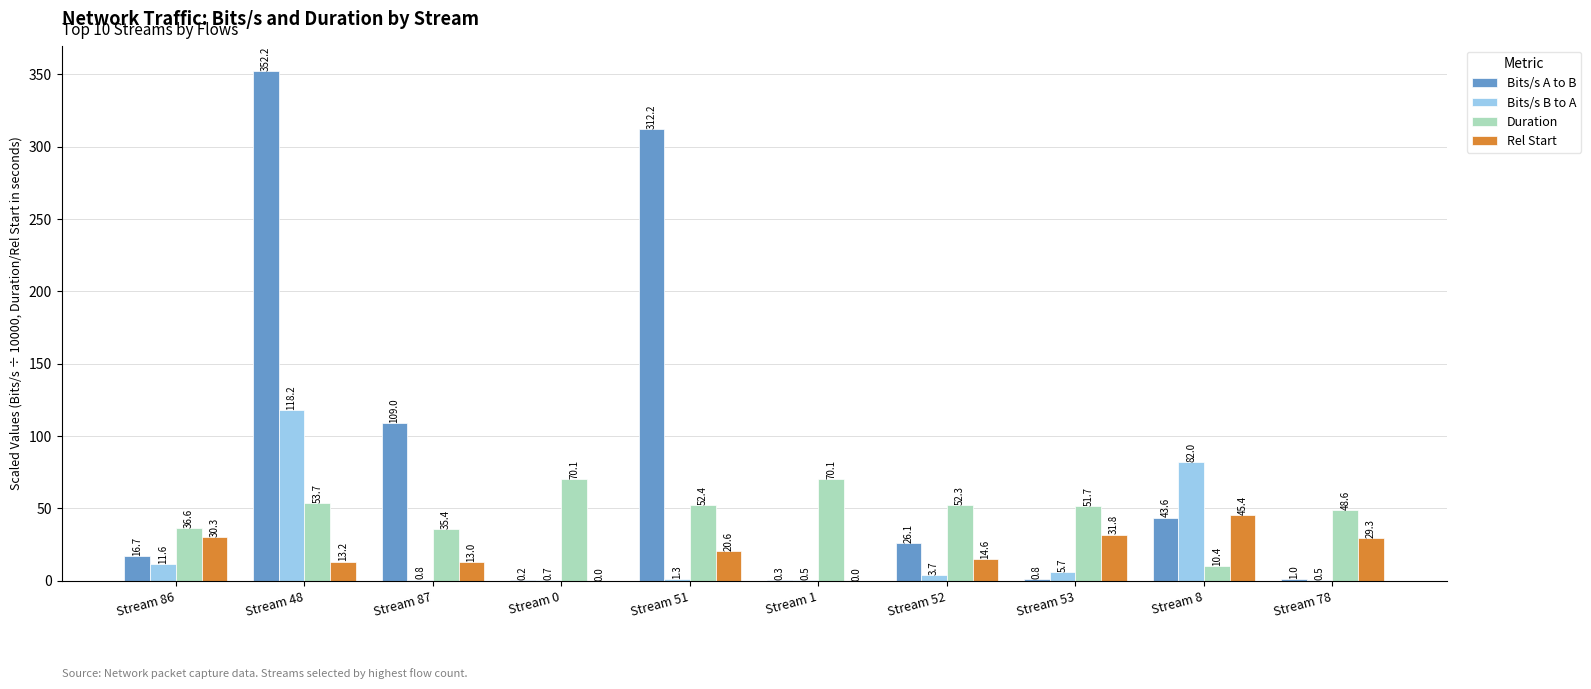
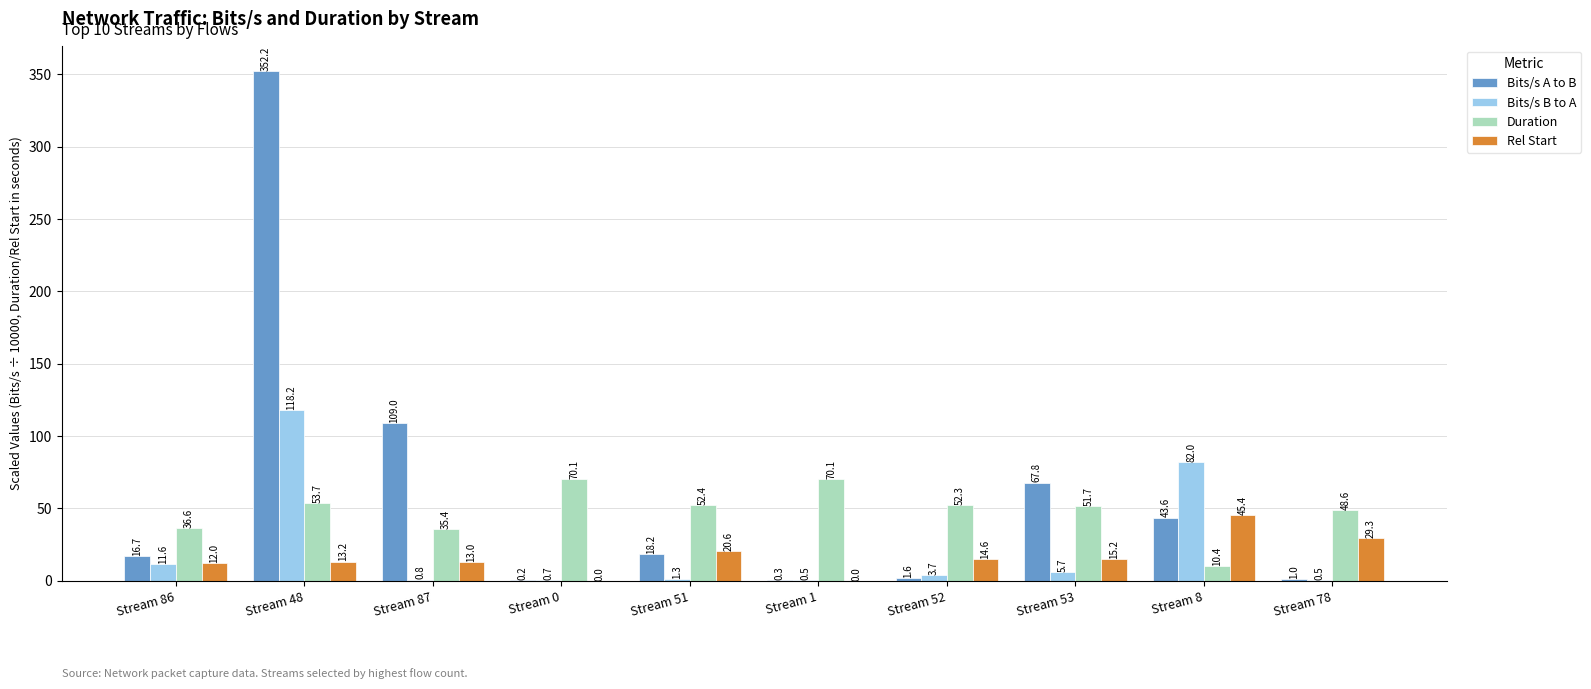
  {
    "Bits/s A to B": {
      "Stream 86": 16.7,
      "Stream 48": 352.2,
      "Stream 87": 109.0,
      "Stream 0": 0.2,
-     "Stream 51": 312.2,
+     "Stream 51": 18.2,
      "Stream 1": 0.3,
-     "Stream 52": 26.1,
-     "Stream 53": 0.8,
+     "Stream 52": 1.6,
+     "Stream 53": 67.8,
      "Stream 8": 43.6,
      "Stream 78": 1.0
    },
    "Rel Start": {
-     "Stream 86": 30.3,
+     "Stream 86": 12.0,
      "Stream 48": 13.2,
      "Stream 87": 13.0,
      "Stream 0": 0.0,
      "Stream 51": 20.6,
      "Stream 1": 0.0,
      "Stream 52": 14.6,
-     "Stream 53": 31.8,
+     "Stream 53": 15.2,
      "Stream 8": 45.4,
      "Stream 78": 29.3
    }
  }
